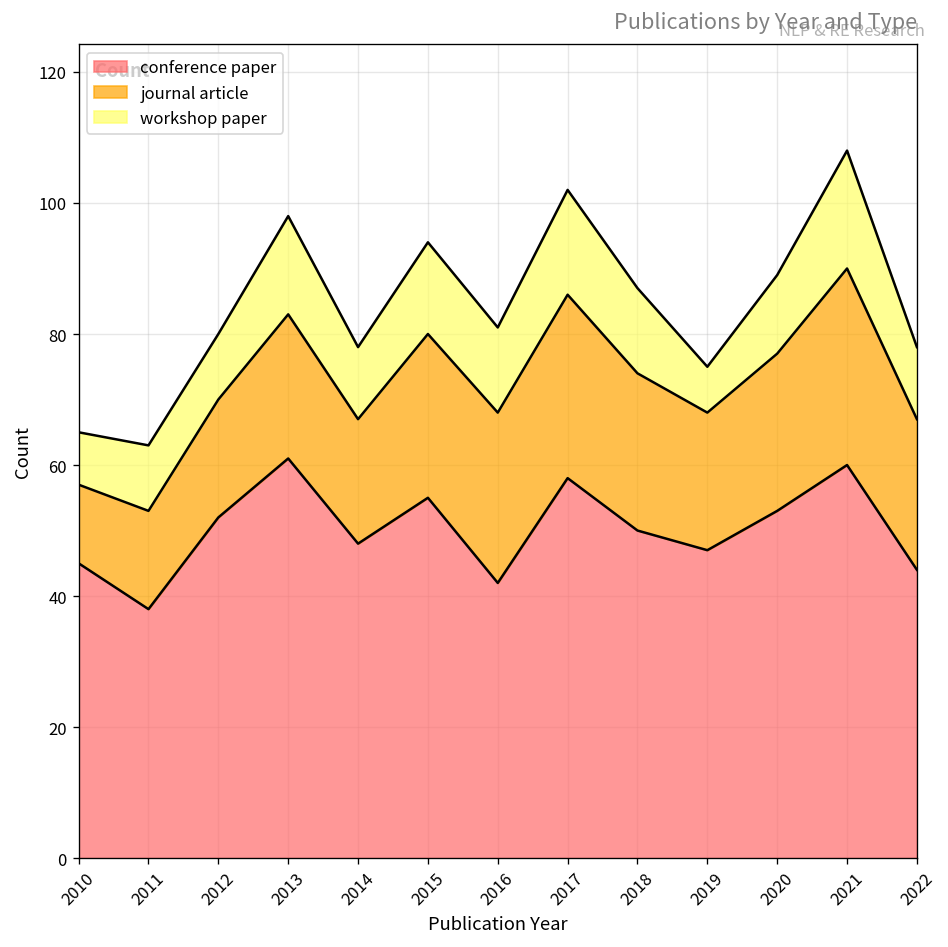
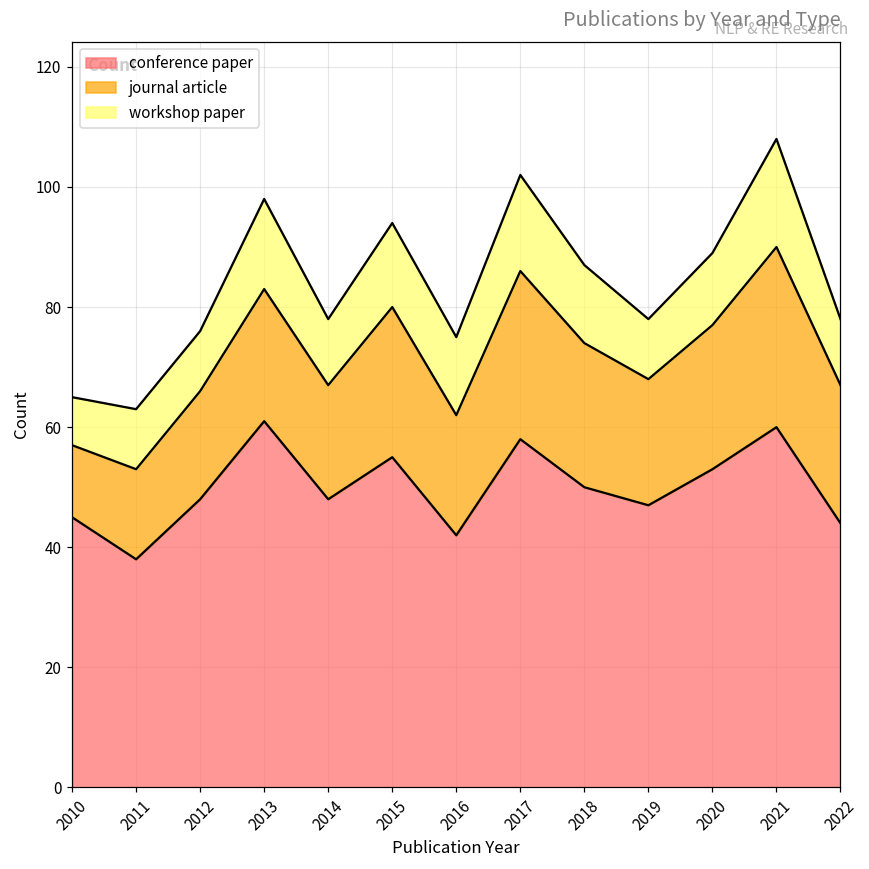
  {
    "conference paper": {
      "2010": 45,
      "2011": 38,
-     "2012": 52,
+     "2012": 48,
      "2013": 61,
      "2014": 48,
      "2015": 55,
      "2016": 42,
      "2017": 58,
      "2018": 50,
      "2019": 47,
      "2020": 53,
      "2021": 60,
      "2022": 44
    },
    "journal article": {
      "2010": 12,
      "2011": 15,
      "2012": 18,
      "2013": 22,
      "2014": 19,
      "2015": 25,
-     "2016": 26,
+     "2016": 20,
      "2017": 28,
      "2018": 24,
      "2019": 21,
      "2020": 24,
      "2021": 30,
      "2022": 23
    },
    "workshop paper": {
      "2010": 8,
      "2011": 10,
      "2012": 10,
      "2013": 15,
      "2014": 11,
      "2015": 14,
      "2016": 13,
      "2017": 16,
      "2018": 13,
-     "2019": 7,
+     "2019": 10,
      "2020": 12,
      "2021": 18,
      "2022": 11
    }
  }
